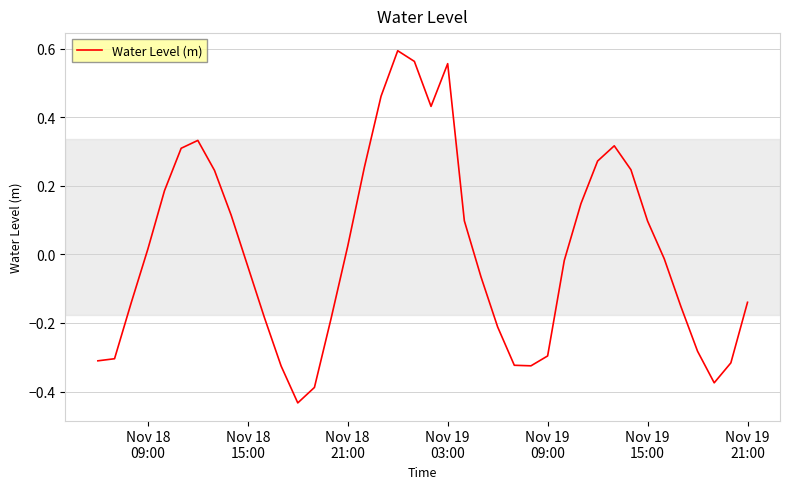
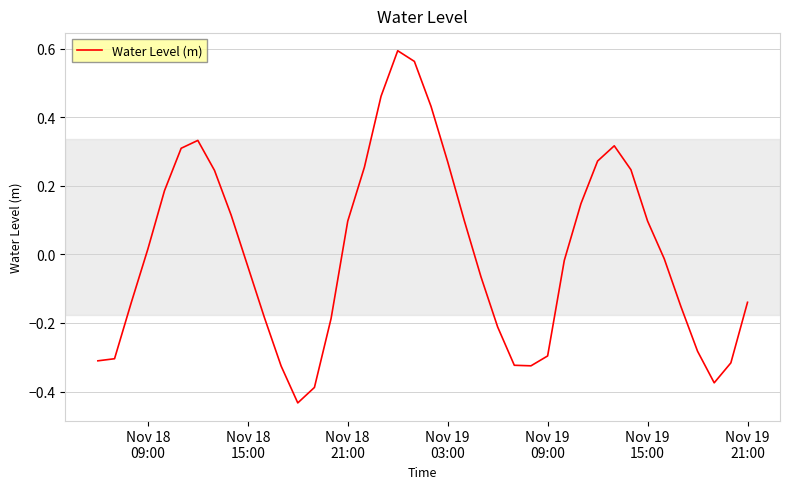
  {
    "Nov 18 09:00": 0.02,
    "Nov 18 15:00": -0.04,
-   "Nov 18 21:00": 0.02,
-   "Nov 19 03:00": 0.56,
+   "Nov 18 21:00": 0.10,
+   "Nov 19 03:00": 0.27,
    "Nov 19 09:00": -0.30,
    "Nov 19 15:00": 0.10,
    "Nov 19 21:00": -0.14
  }
